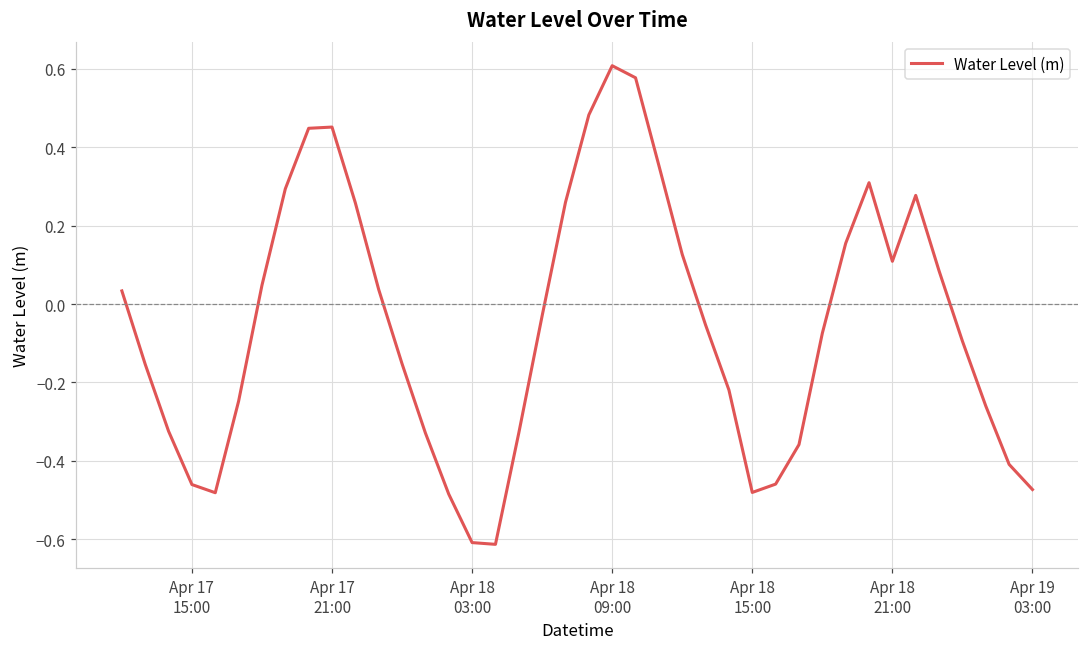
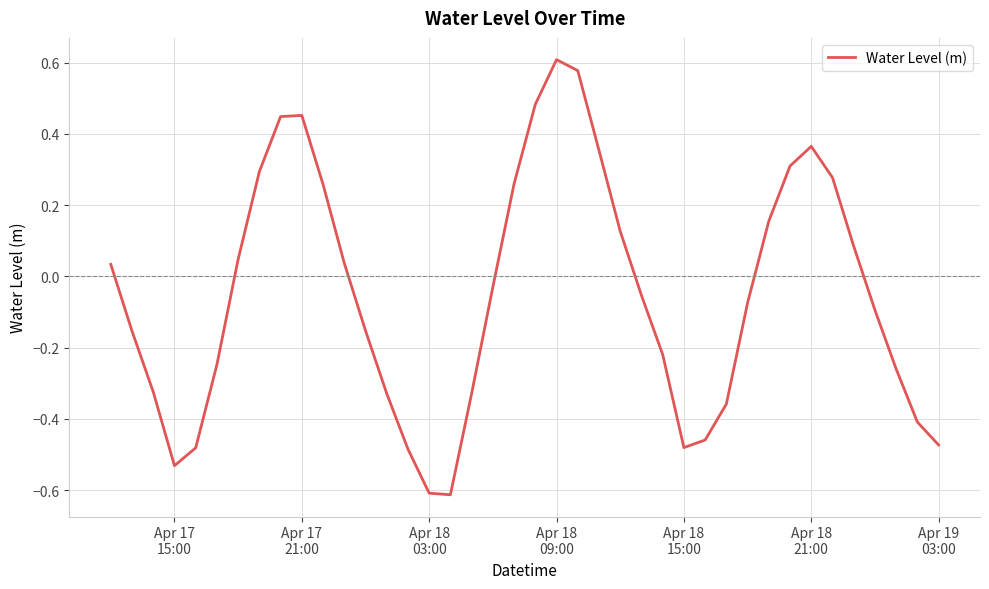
  {
-   "Apr 17 15:00": -0.46,
+   "Apr 17 15:00": -0.53,
    "Apr 17 21:00": 0.45,
    "Apr 18 03:00": -0.61,
    "Apr 18 09:00": 0.61,
    "Apr 18 15:00": -0.48,
-   "Apr 18 21:00": 0.11,
+   "Apr 18 21:00": 0.36,
    "Apr 19 03:00": -0.47
  }
